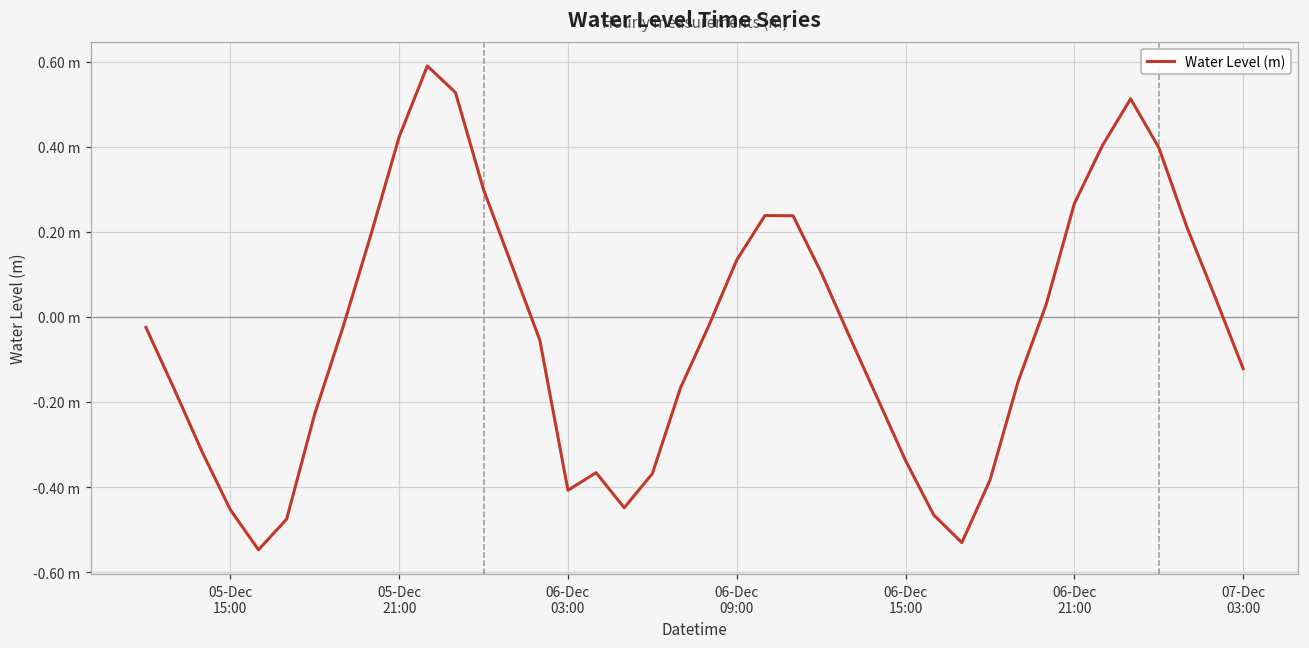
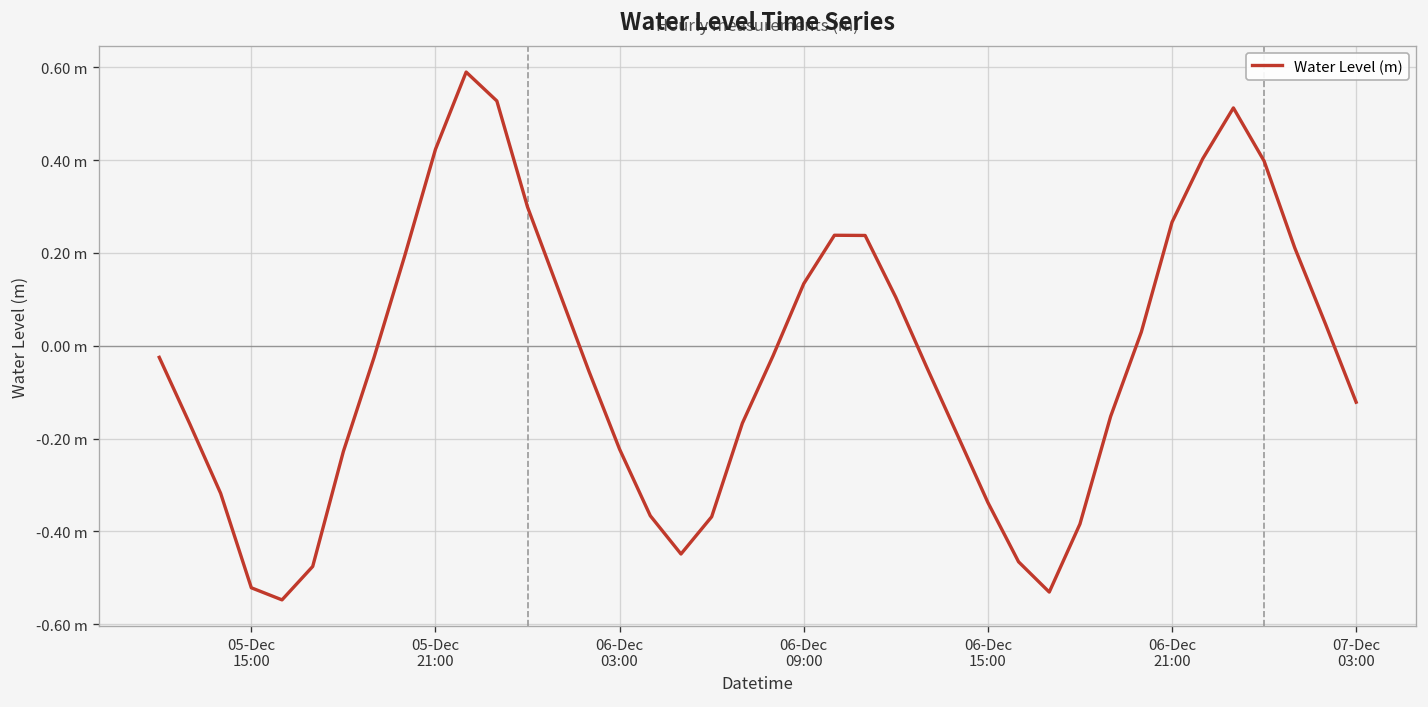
  {
-   "05-Dec 15:00": "-0.45 m",
+   "05-Dec 15:00": "-0.52 m",
    "05-Dec 21:00": "0.42 m",
-   "06-Dec 03:00": "-0.41 m",
+   "06-Dec 03:00": "-0.22 m",
    "06-Dec 09:00": "0.13 m",
    "06-Dec 15:00": "-0.34 m",
    "06-Dec 21:00": "0.27 m",
    "07-Dec 03:00": "-0.12 m"
  }
